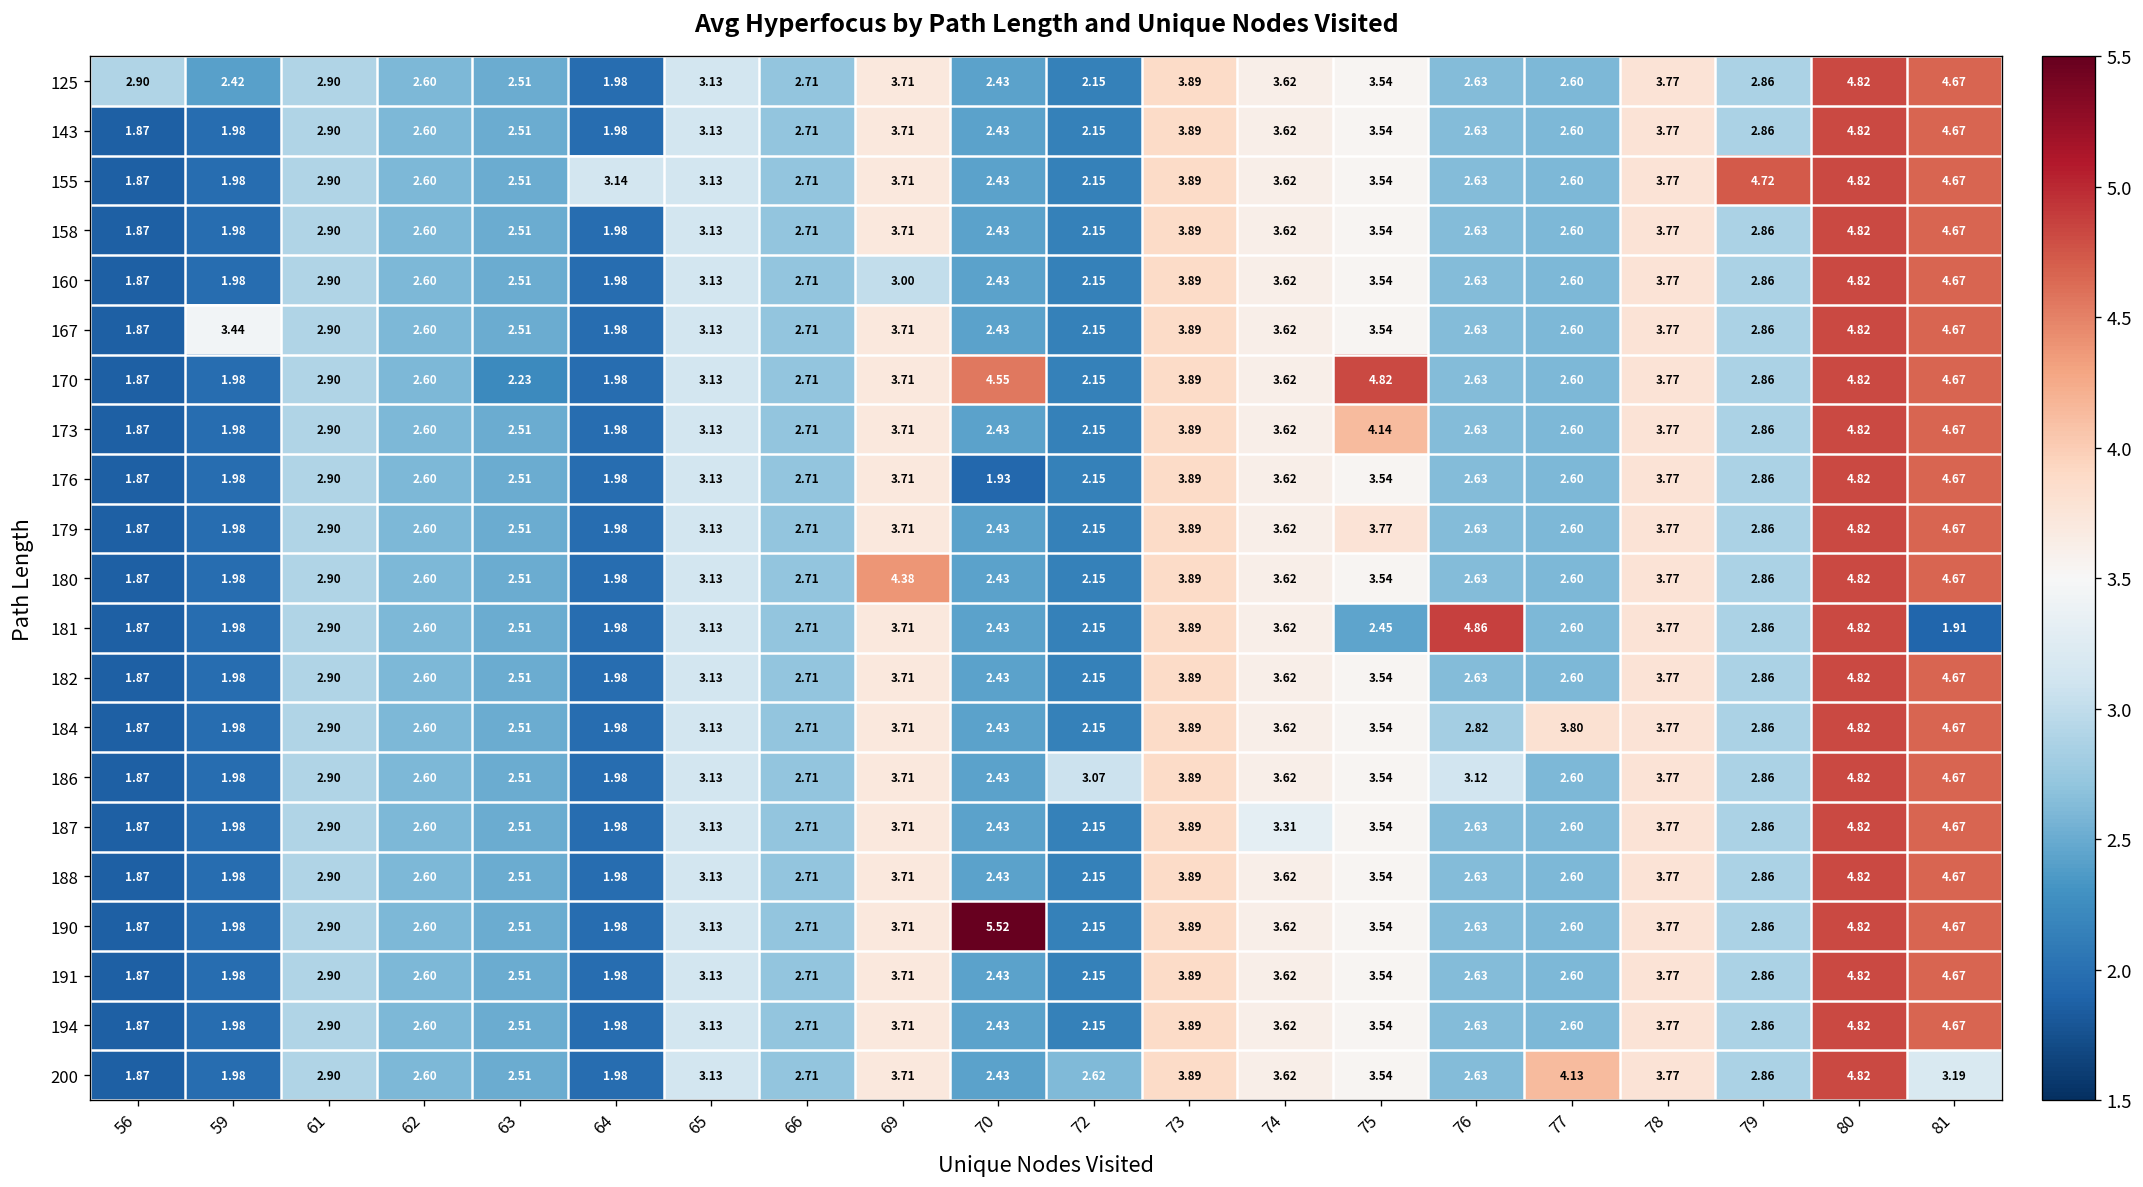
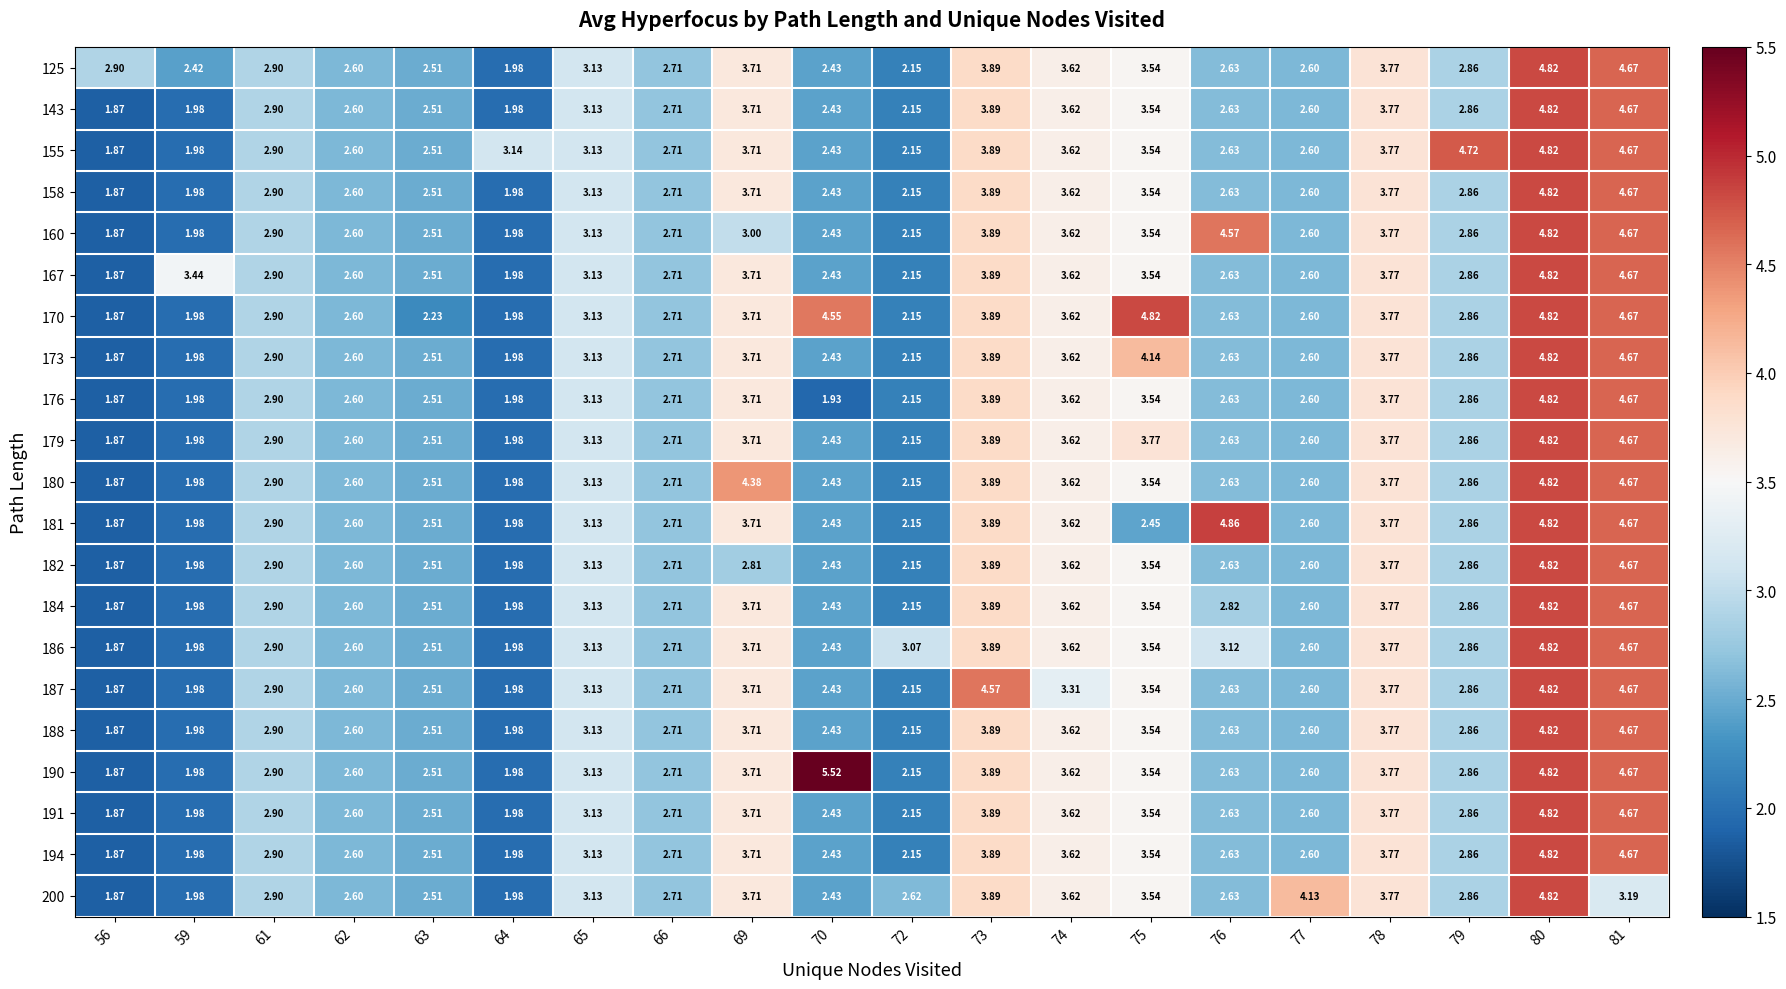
  {
    "160": {
      "56": 1.87,
      "59": 1.98,
      "61": 2.90,
      "62": 2.60,
      "63": 2.51,
      "64": 1.98,
      "65": 3.13,
      "66": 2.71,
      "69": 3.00,
      "70": 2.43,
      "72": 2.15,
      "73": 3.89,
      "74": 3.62,
      "75": 3.54,
-     "76": 2.63,
+     "76": 4.57,
      "77": 2.60,
      "78": 3.77,
      "79": 2.86,
      "80": 4.82,
      "81": 4.67
    },
    "181": {
      "56": 1.87,
      "59": 1.98,
      "61": 2.90,
      "62": 2.60,
      "63": 2.51,
      "64": 1.98,
      "65": 3.13,
      "66": 2.71,
      "69": 3.71,
      "70": 2.43,
      "72": 2.15,
      "73": 3.89,
      "74": 3.62,
      "75": 2.45,
      "76": 4.86,
      "77": 2.60,
      "78": 3.77,
      "79": 2.86,
      "80": 4.82,
-     "81": 1.91
+     "81": 4.67
    },
    "182": {
      "56": 1.87,
      "59": 1.98,
      "61": 2.90,
      "62": 2.60,
      "63": 2.51,
      "64": 1.98,
      "65": 3.13,
      "66": 2.71,
-     "69": 3.71,
+     "69": 2.81,
      "70": 2.43,
      "72": 2.15,
      "73": 3.89,
      "74": 3.62,
      "75": 3.54,
      "76": 2.63,
      "77": 2.60,
      "78": 3.77,
      "79": 2.86,
      "80": 4.82,
      "81": 4.67
    },
    "184": {
      "56": 1.87,
      "59": 1.98,
      "61": 2.90,
      "62": 2.60,
      "63": 2.51,
      "64": 1.98,
      "65": 3.13,
      "66": 2.71,
      "69": 3.71,
      "70": 2.43,
      "72": 2.15,
      "73": 3.89,
      "74": 3.62,
      "75": 3.54,
      "76": 2.82,
-     "77": 3.80,
+     "77": 2.60,
      "78": 3.77,
      "79": 2.86,
      "80": 4.82,
      "81": 4.67
    },
    "187": {
      "56": 1.87,
      "59": 1.98,
      "61": 2.90,
      "62": 2.60,
      "63": 2.51,
      "64": 1.98,
      "65": 3.13,
      "66": 2.71,
      "69": 3.71,
      "70": 2.43,
      "72": 2.15,
-     "73": 3.89,
+     "73": 4.57,
      "74": 3.31,
      "75": 3.54,
      "76": 2.63,
      "77": 2.60,
      "78": 3.77,
      "79": 2.86,
      "80": 4.82,
      "81": 4.67
    }
  }
